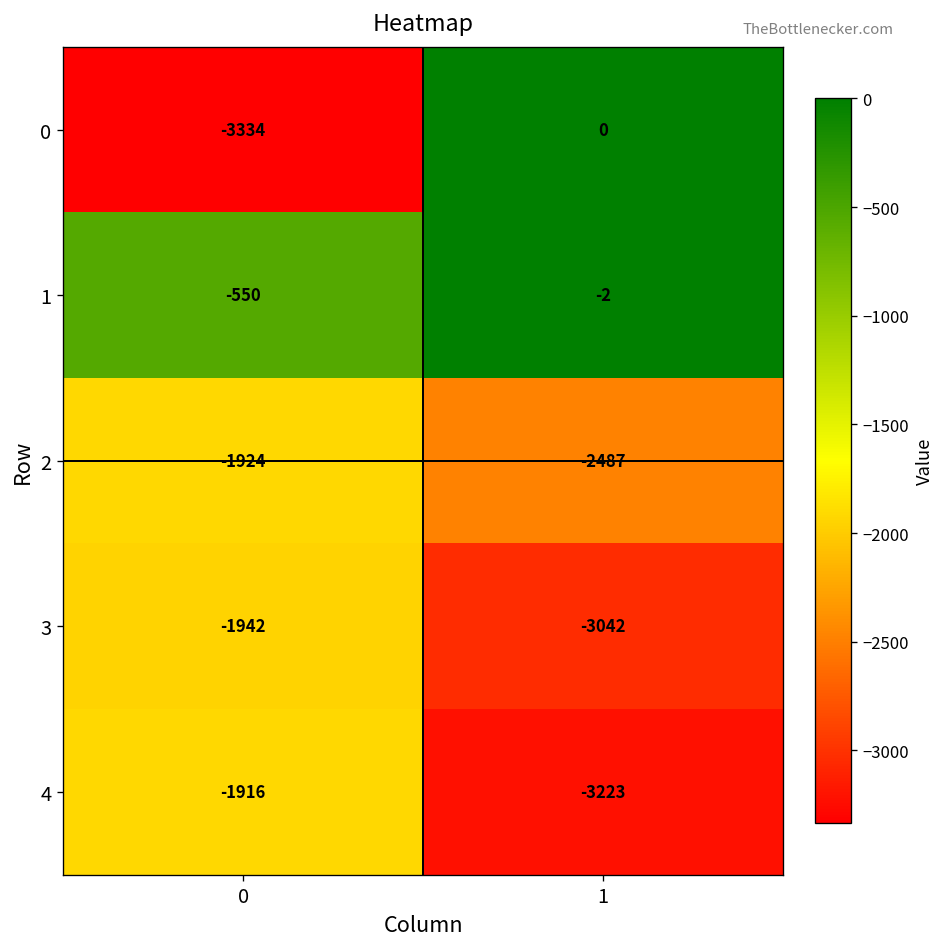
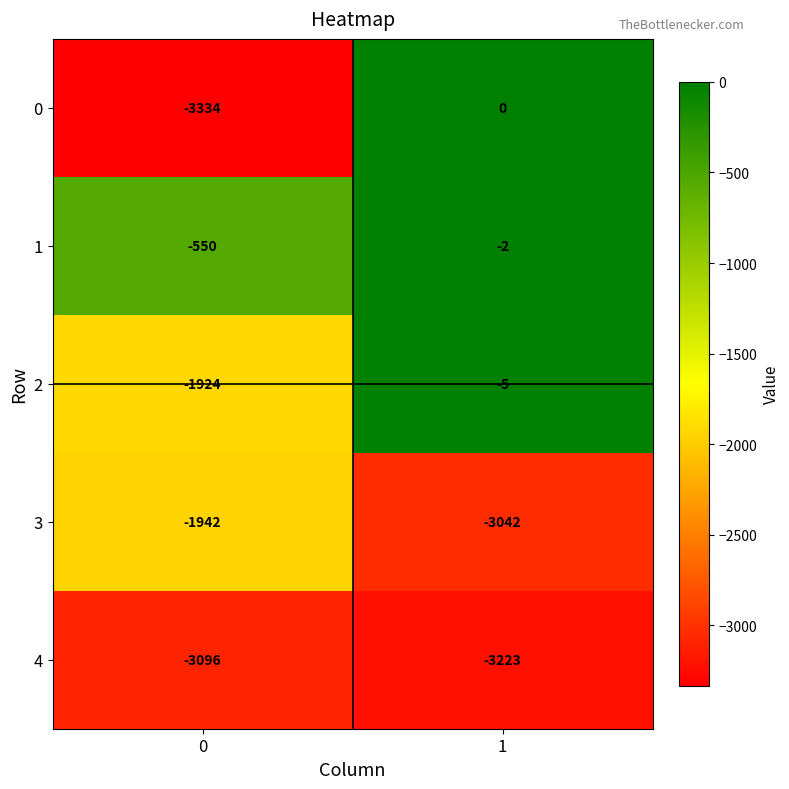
  {
    "0": {
      "0": -3334,
      "1": 0
    },
    "1": {
      "0": -550,
      "1": -2
    },
    "2": {
      "0": -1924,
-     "1": -2487
+     "1": -5
    },
    "3": {
      "0": -1942,
      "1": -3042
    },
    "4": {
-     "0": -1916,
+     "0": -3096,
      "1": -3223
    }
  }
